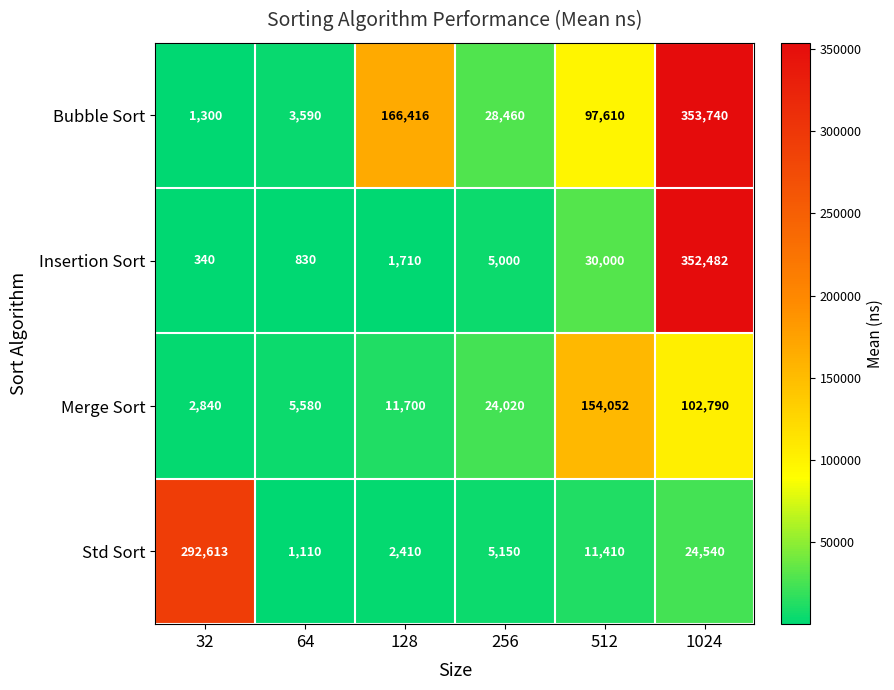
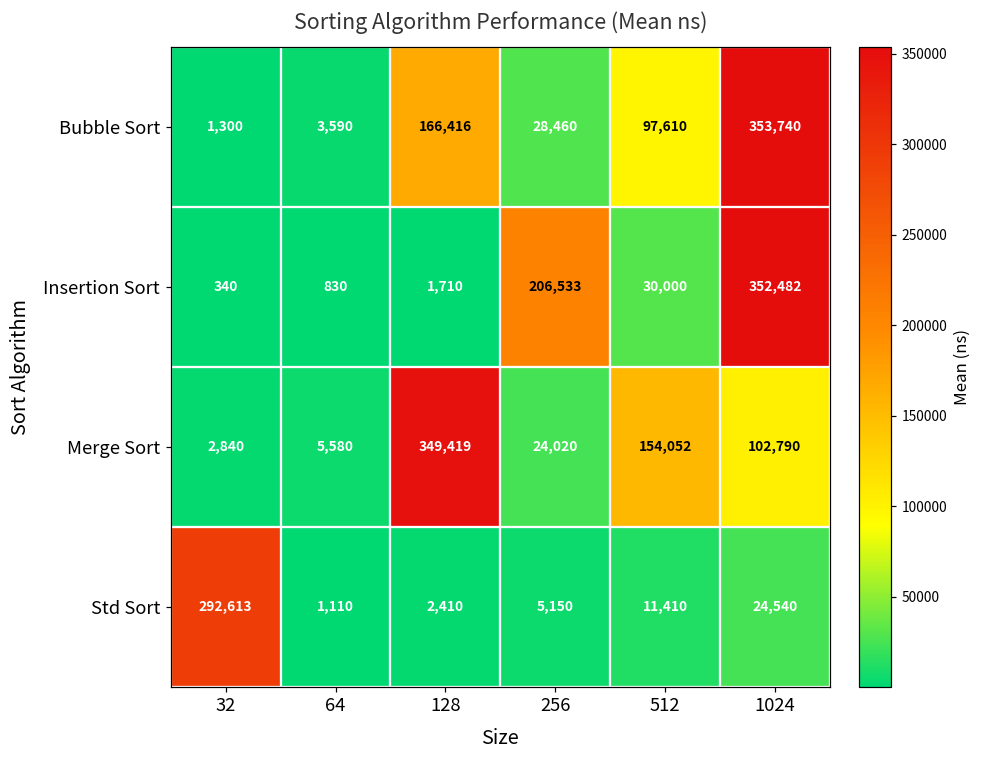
  {
    "Bubble Sort": {
      "32": "1,300",
      "64": "3,590",
      "128": "166,416",
      "256": "28,460",
      "512": "97,610",
      "1024": "353,740"
    },
    "Insertion Sort": {
      "32": "340",
      "64": "830",
      "128": "1,710",
-     "256": "5,000",
+     "256": "206,533",
      "512": "30,000",
      "1024": "352,482"
    },
    "Merge Sort": {
      "32": "2,840",
      "64": "5,580",
-     "128": "11,700",
+     "128": "349,419",
      "256": "24,020",
      "512": "154,052",
      "1024": "102,790"
    },
    "Std Sort": {
      "32": "292,613",
      "64": "1,110",
      "128": "2,410",
      "256": "5,150",
      "512": "11,410",
      "1024": "24,540"
    }
  }
